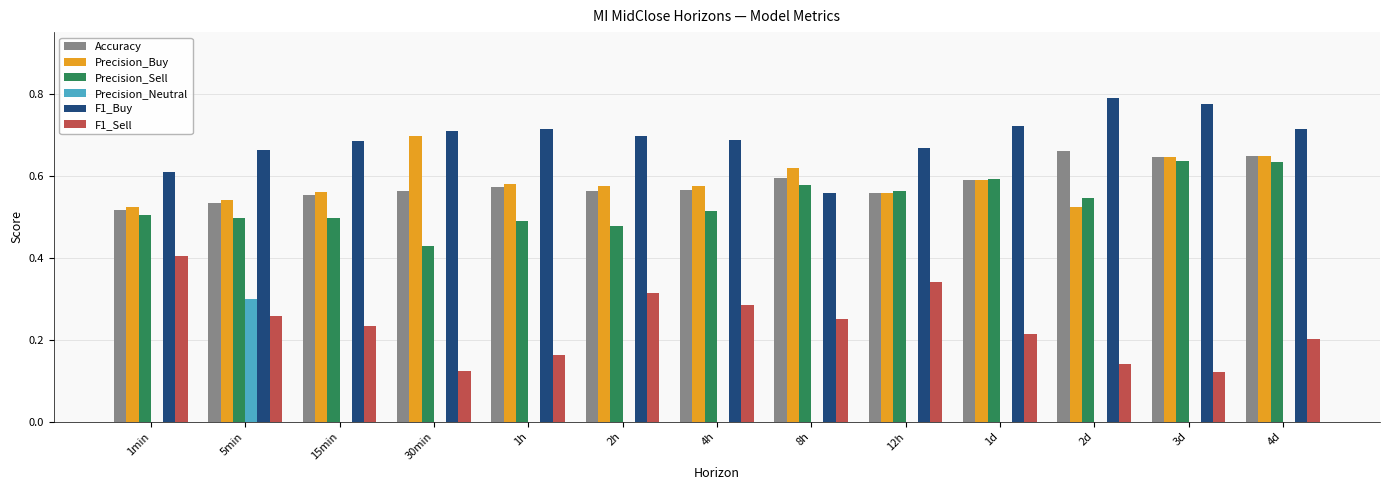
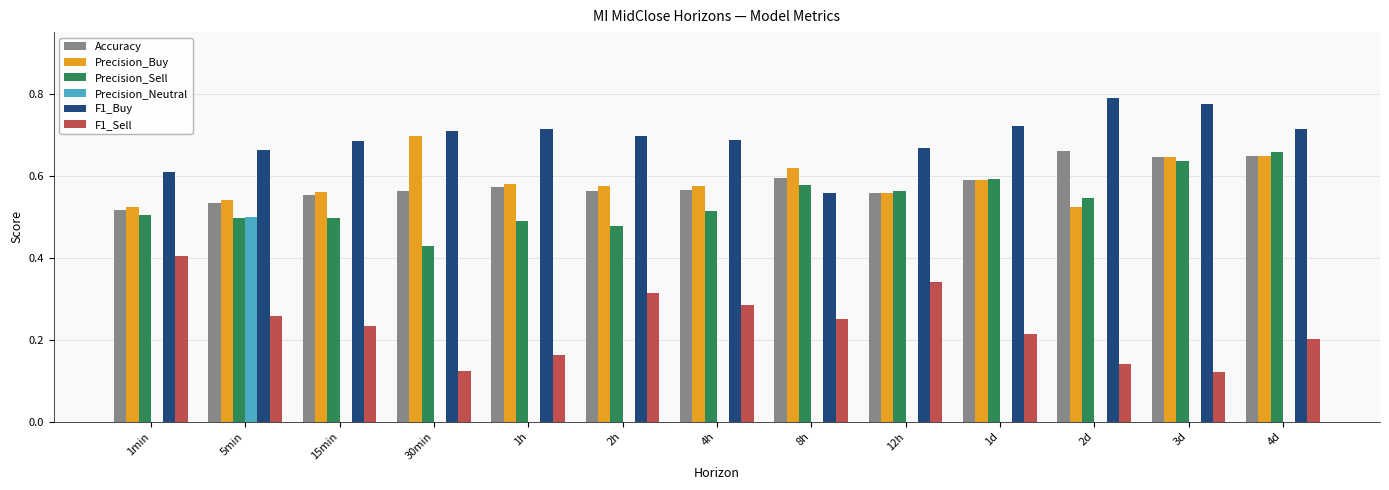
  {
    "Accuracy": {
      "1min": 0.52,
      "5min": 0.53,
      "15min": 0.55,
      "30min": 0.56,
      "1h": 0.57,
      "2h": 0.56,
      "4h": 0.56,
      "8h": 0.59,
      "12h": 0.56,
      "1d": 0.59,
      "2d": 0.66,
      "3d": 0.64,
      "4d": 0.65
    },
    "Precision_Buy": {
      "1min": 0.52,
      "5min": 0.54,
      "15min": 0.56,
      "30min": 0.70,
      "1h": 0.58,
      "2h": 0.58,
      "4h": 0.57,
      "8h": 0.62,
      "12h": 0.56,
      "1d": 0.59,
      "2d": 0.52,
      "3d": 0.64,
      "4d": 0.65
    },
    "Precision_Sell": {
      "1min": 0.50,
      "5min": 0.50,
      "15min": 0.50,
      "30min": 0.43,
      "1h": 0.49,
      "2h": 0.48,
      "4h": 0.51,
      "8h": 0.58,
      "12h": 0.56,
      "1d": 0.59,
      "2d": 0.55,
      "3d": 0.64,
-     "4d": 0.63
+     "4d": 0.66
    },
    "Precision_Neutral": {
      "1min": 0.0,
-     "5min": 0.3,
+     "5min": 0.5,
      "15min": 0.0,
      "30min": 0.0,
      "1h": 0.0,
      "2h": 0.0,
      "4h": 0.0,
      "8h": 0.0,
      "12h": 0.0,
      "1d": 0.0,
      "2d": 0.0,
      "3d": 0.0,
      "4d": 0.0
    },
    "F1_Buy": {
      "1min": 0.61,
      "5min": 0.66,
      "15min": 0.69,
      "30min": 0.71,
      "1h": 0.71,
      "2h": 0.70,
      "4h": 0.69,
      "8h": 0.56,
      "12h": 0.67,
      "1d": 0.72,
      "2d": 0.79,
      "3d": 0.77,
      "4d": 0.71
    },
    "F1_Sell": {
      "1min": 0.40,
      "5min": 0.26,
      "15min": 0.23,
      "30min": 0.12,
      "1h": 0.16,
      "2h": 0.31,
      "4h": 0.29,
      "8h": 0.25,
      "12h": 0.34,
      "1d": 0.21,
      "2d": 0.14,
      "3d": 0.12,
      "4d": 0.20
    }
  }
